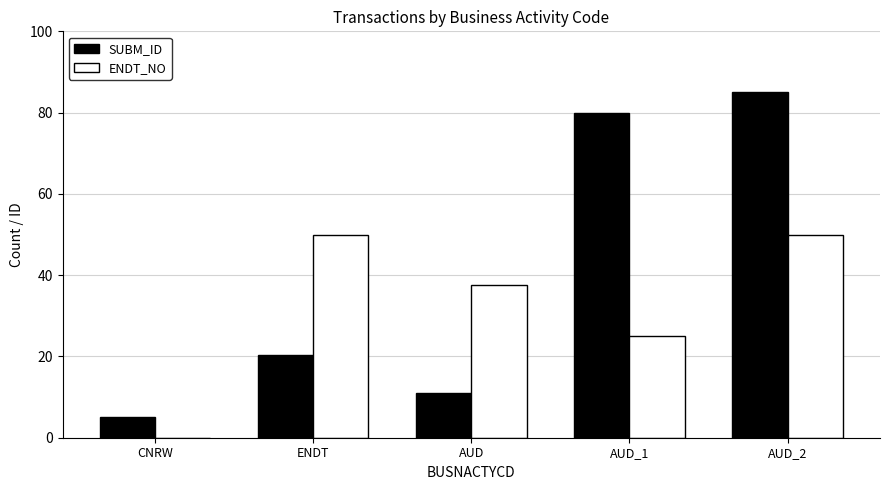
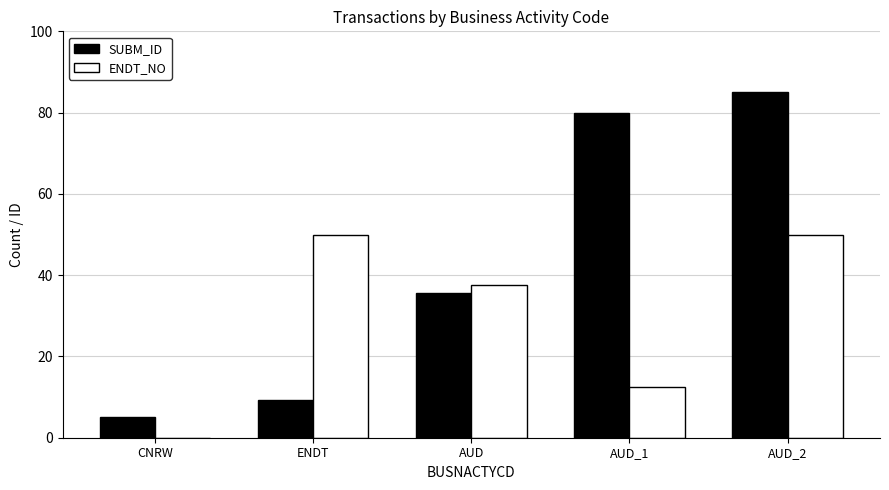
  {
    "SUBM_ID": {
      "CNRW": 5,
-     "ENDT": 20,
-     "AUD": 11,
+     "ENDT": 9,
+     "AUD": 36,
      "AUD_1": 80,
      "AUD_2": 85
    },
    "ENDT_NO": {
      "CNRW": 0,
      "ENDT": 50,
      "AUD": 38,
-     "AUD_1": 25,
+     "AUD_1": 13,
      "AUD_2": 50
    }
  }
